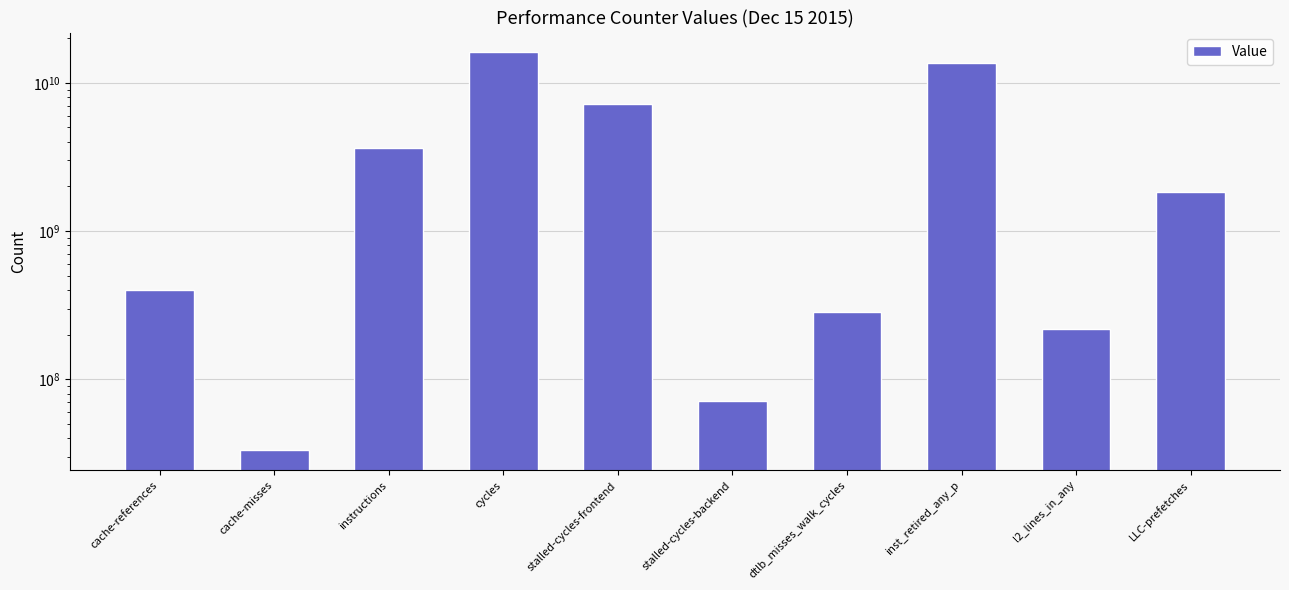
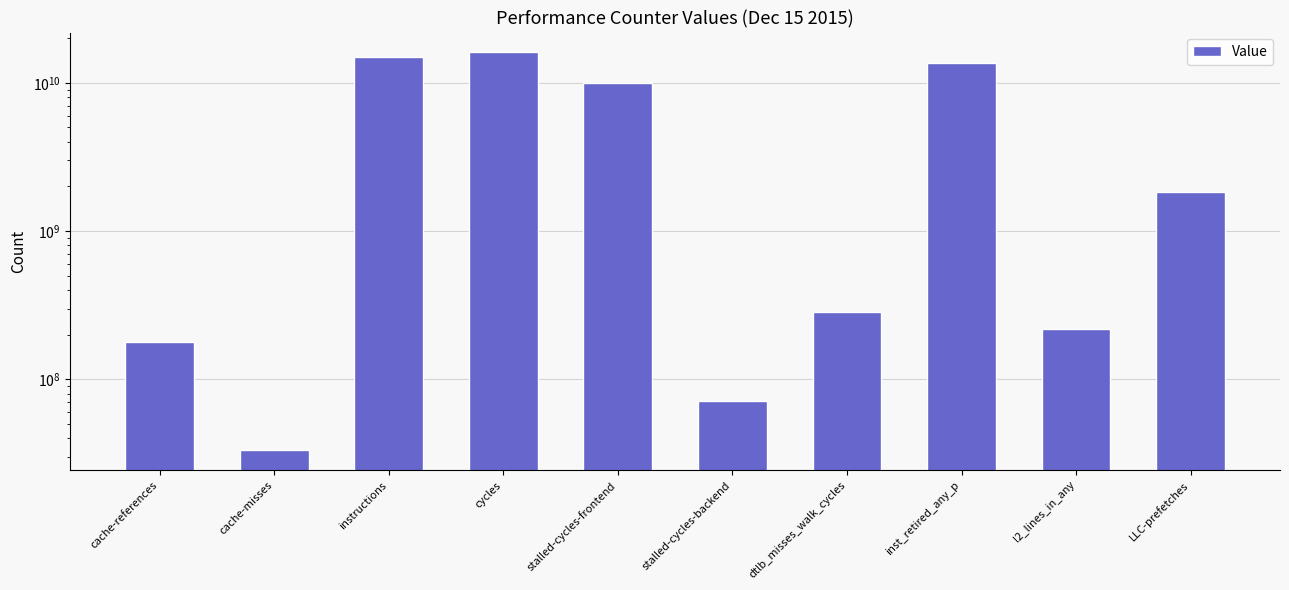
  {
-   "cache-references": 400000000,
+   "cache-references": 180000000,
    "cache-misses": 33000000,
-   "instructions": 3600000000,
+   "instructions": 15000000000,
    "cycles": 16000000000,
-   "stalled-cycles-frontend": 7000000000,
+   "stalled-cycles-frontend": 10000000000,
    "stalled-cycles-backend": 70000000,
    "dtlb_misses_walk_cycles": 290000000,
    "inst_retired_any_p": 14000000000,
    "l2_lines_in_any": 220000000,
    "LLC-prefetches": 1800000000
  }
